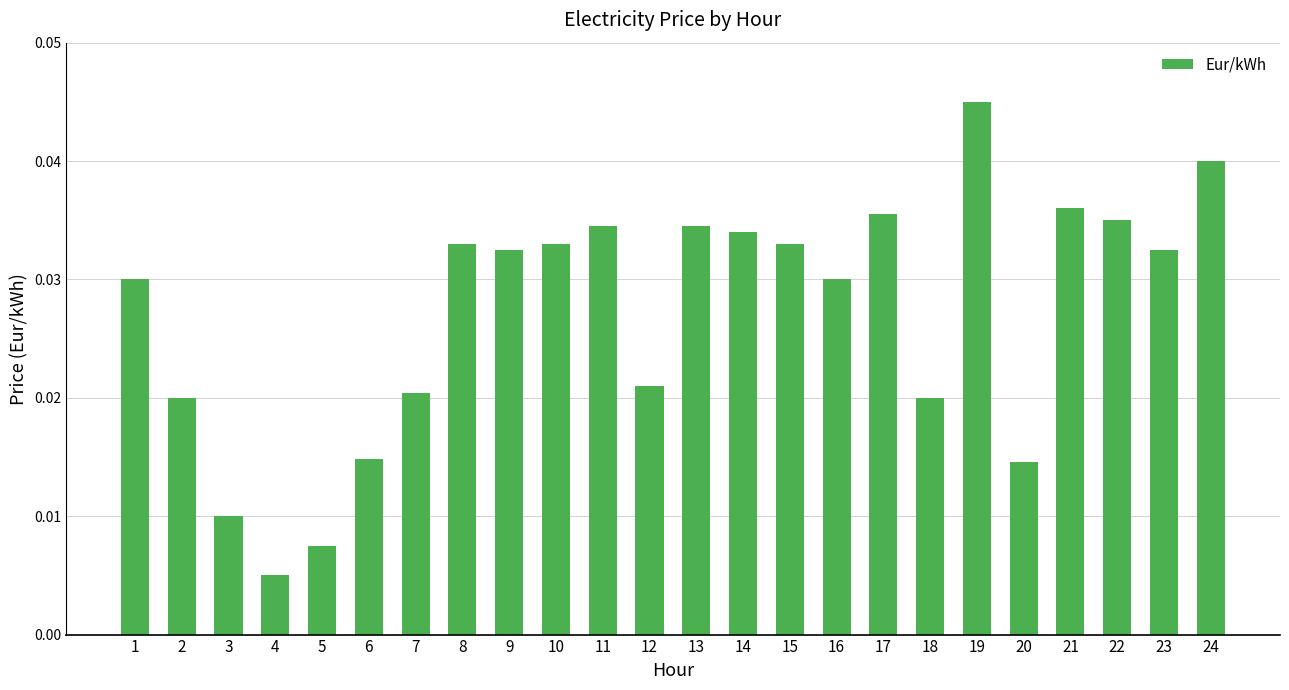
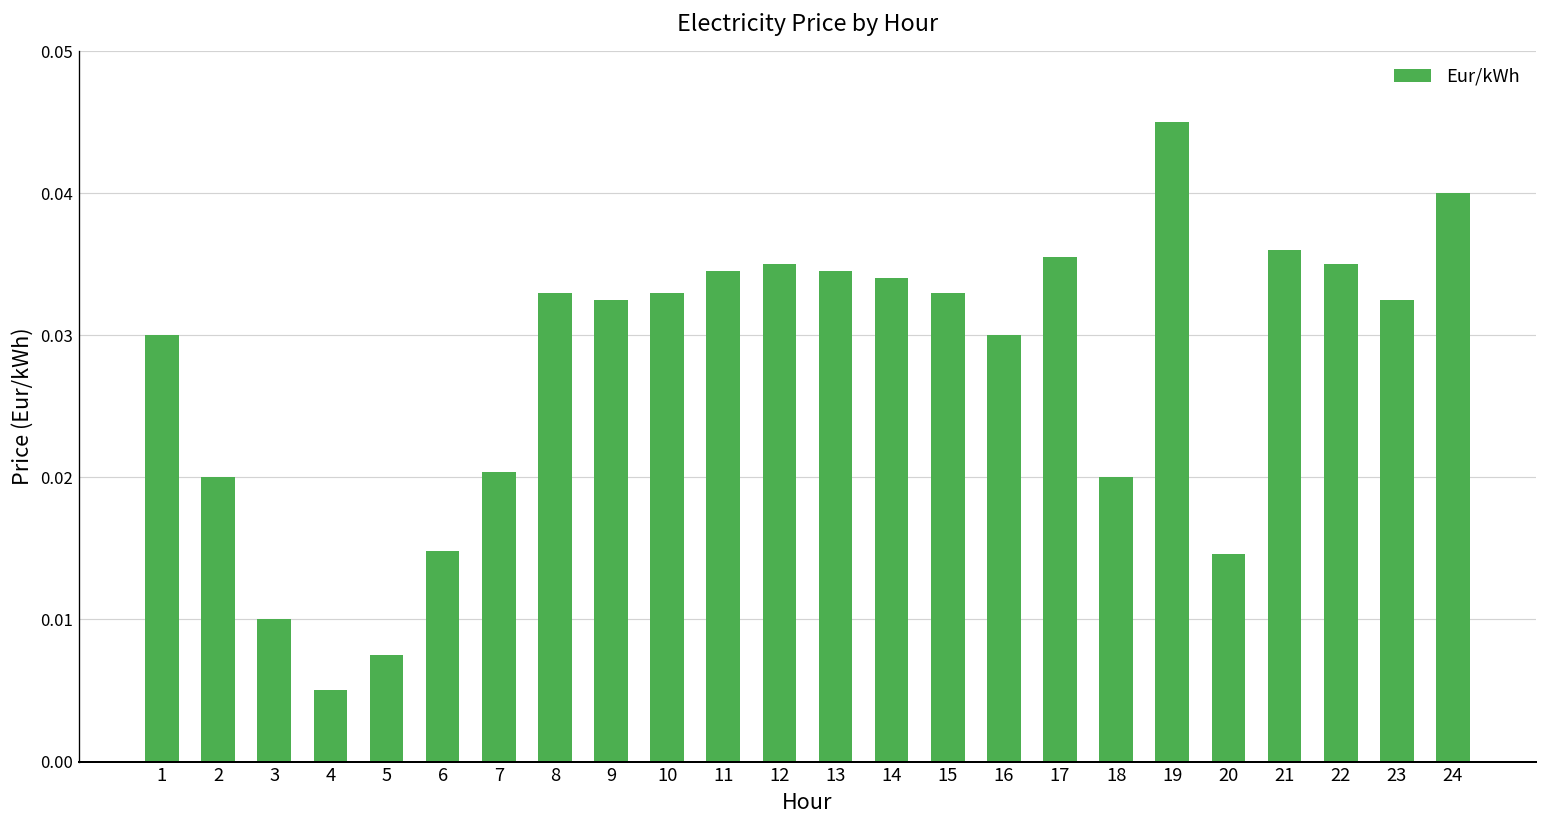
  {
    "1": 0.030,
    "2": 0.020,
    "3": 0.010,
    "4": 0.005,
    "5": 0.0075,
    "6": 0.015,
    "7": 0.0204,
    "8": 0.033,
    "9": 0.0325,
    "10": 0.033,
    "11": 0.0345,
-   "12": 0.021,
+   "12": 0.035,
    "13": 0.0345,
    "14": 0.034,
    "15": 0.033,
    "16": 0.030,
    "17": 0.0355,
    "18": 0.020,
    "19": 0.045,
    "20": 0.0146,
    "21": 0.036,
    "22": 0.035,
    "23": 0.0325,
    "24": 0.040
  }
